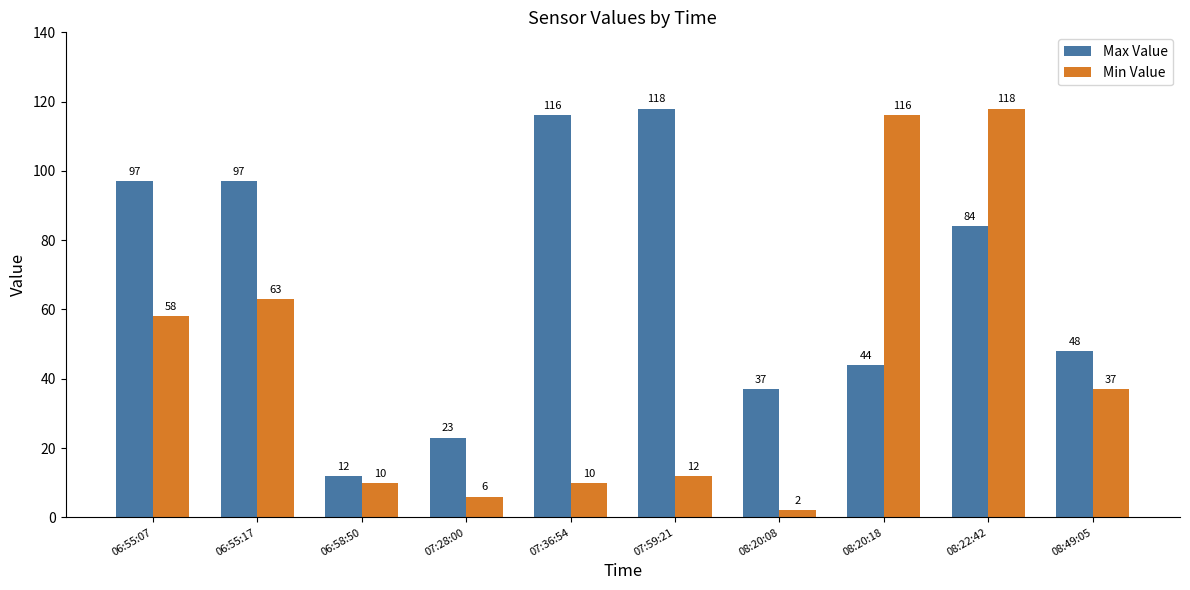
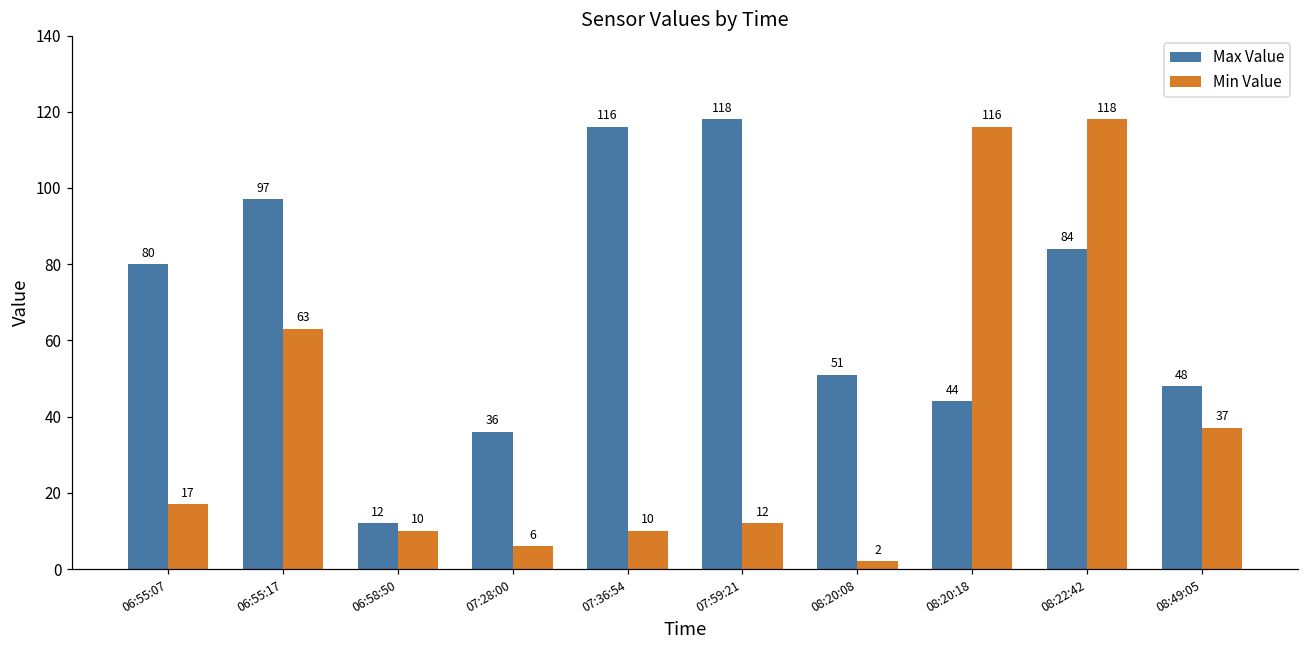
  {
    "Max Value": {
-     "06:55:07": 97,
+     "06:55:07": 80,
      "06:55:17": 97,
      "06:58:50": 12,
-     "07:28:00": 23,
+     "07:28:00": 36,
      "07:36:54": 116,
      "07:59:21": 118,
-     "08:20:08": 37,
+     "08:20:08": 51,
      "08:20:18": 44,
      "08:22:42": 84,
      "08:49:05": 48
    },
    "Min Value": {
-     "06:55:07": 58,
+     "06:55:07": 17,
      "06:55:17": 63,
      "06:58:50": 10,
      "07:28:00": 6,
      "07:36:54": 10,
      "07:59:21": 12,
      "08:20:08": 2,
      "08:20:18": 116,
      "08:22:42": 118,
      "08:49:05": 37
    }
  }
